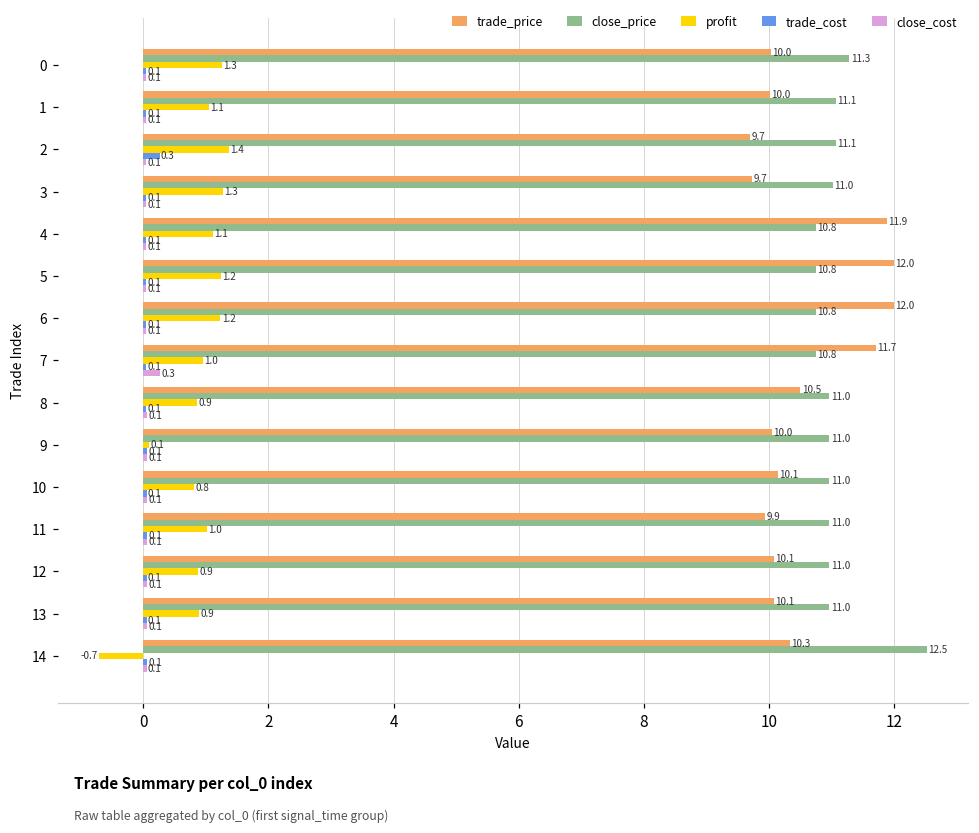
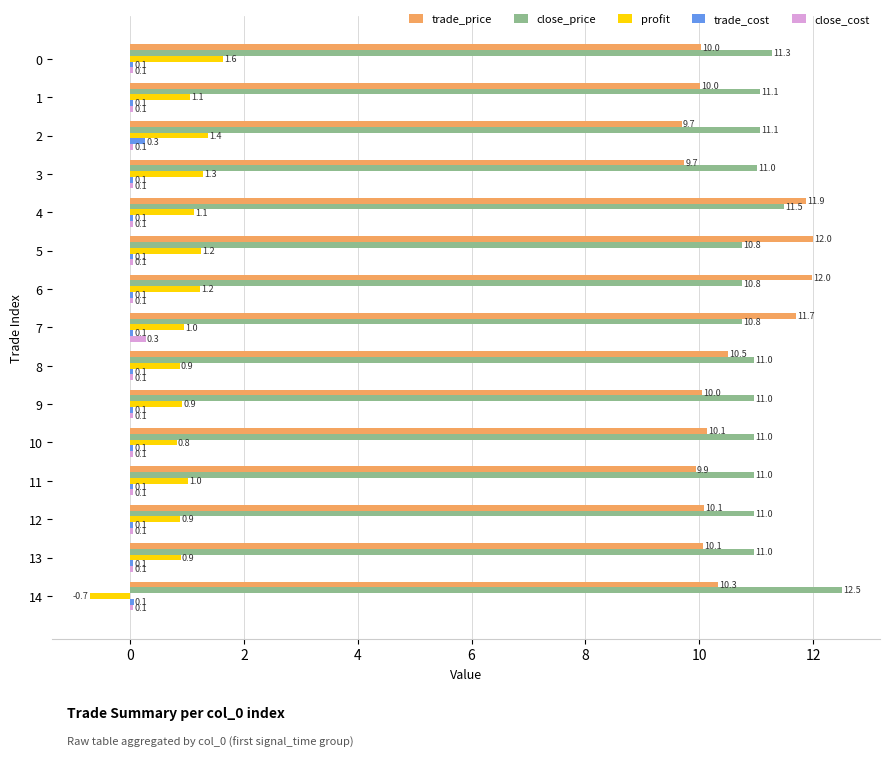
  {
    "trade_price": {
      "0": 10.0,
      "1": 10.0,
      "2": 9.7,
      "3": 9.7,
      "4": 11.9,
      "5": 12.0,
      "6": 12.0,
      "7": 11.7,
      "8": 10.5,
      "9": 10.0,
      "10": 10.1,
      "11": 9.9,
      "12": 10.1,
      "13": 10.1,
      "14": 10.3
    },
    "close_price": {
      "0": 11.3,
      "1": 11.1,
      "2": 11.1,
      "3": 11.0,
-     "4": 10.8,
+     "4": 11.5,
      "5": 10.8,
      "6": 10.8,
      "7": 10.8,
      "8": 11.0,
      "9": 11.0,
      "10": 11.0,
      "11": 11.0,
      "12": 11.0,
      "13": 11.0,
      "14": 12.5
    },
    "profit": {
-     "0": 1.3,
+     "0": 1.6,
      "1": 1.1,
      "2": 1.4,
      "3": 1.3,
      "4": 1.1,
      "5": 1.2,
      "6": 1.2,
      "7": 1.0,
      "8": 0.9,
-     "9": 0.1,
+     "9": 0.9,
      "10": 0.8,
      "11": 1.0,
      "12": 0.9,
      "13": 0.9,
      "14": -0.7
    },
    "trade_cost": {
      "2": 0.3,
      "7": 0.1
    },
    "close_cost": {
      "2": 0.1,
      "7": 0.3
    }
  }
